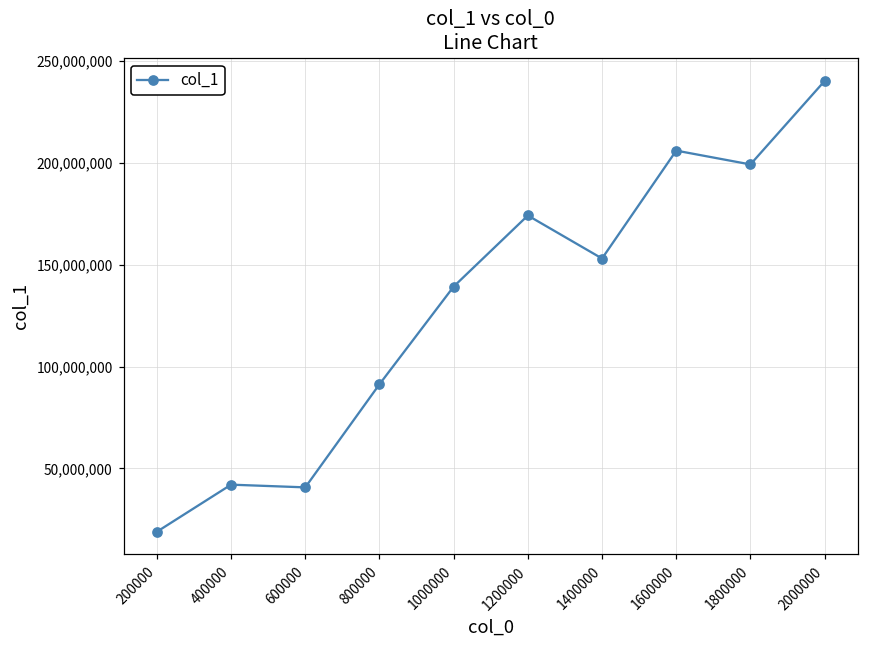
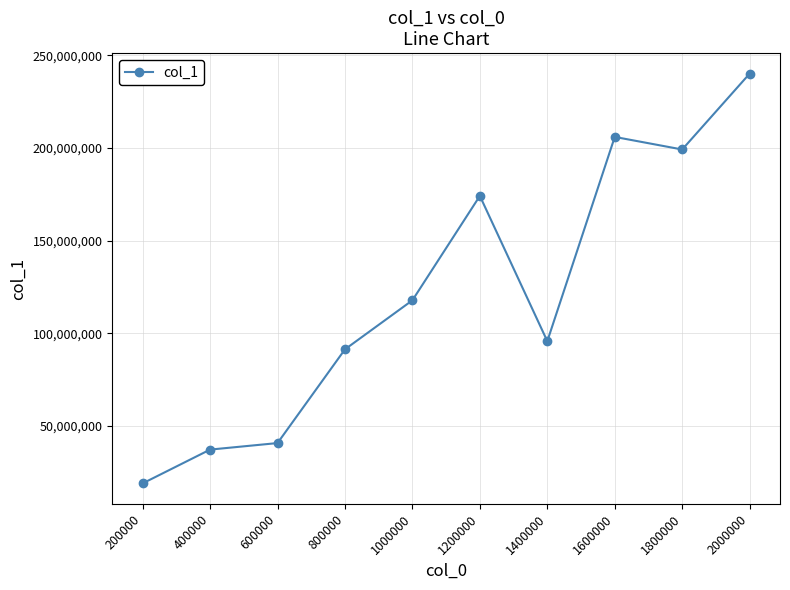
  {
    "200000": "19,000,000",
-   "400000": "42,000,000",
+   "400000": "37,000,000",
    "600000": "41,000,000",
    "800000": "91,000,000",
-   "1000000": "139,000,000",
+   "1000000": "118,000,000",
    "1200000": "174,000,000",
-   "1400000": "153,000,000",
+   "1400000": "96,000,000",
    "1600000": "206,000,000",
    "1800000": "199,000,000",
    "2000000": "240,000,000"
  }
